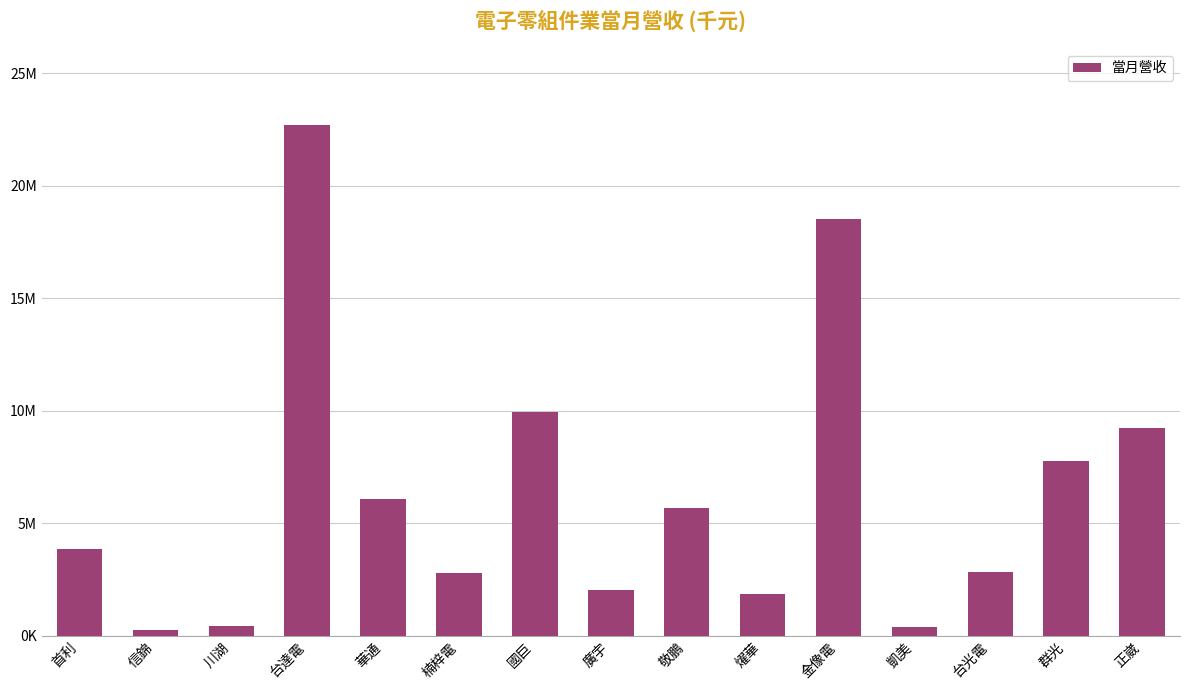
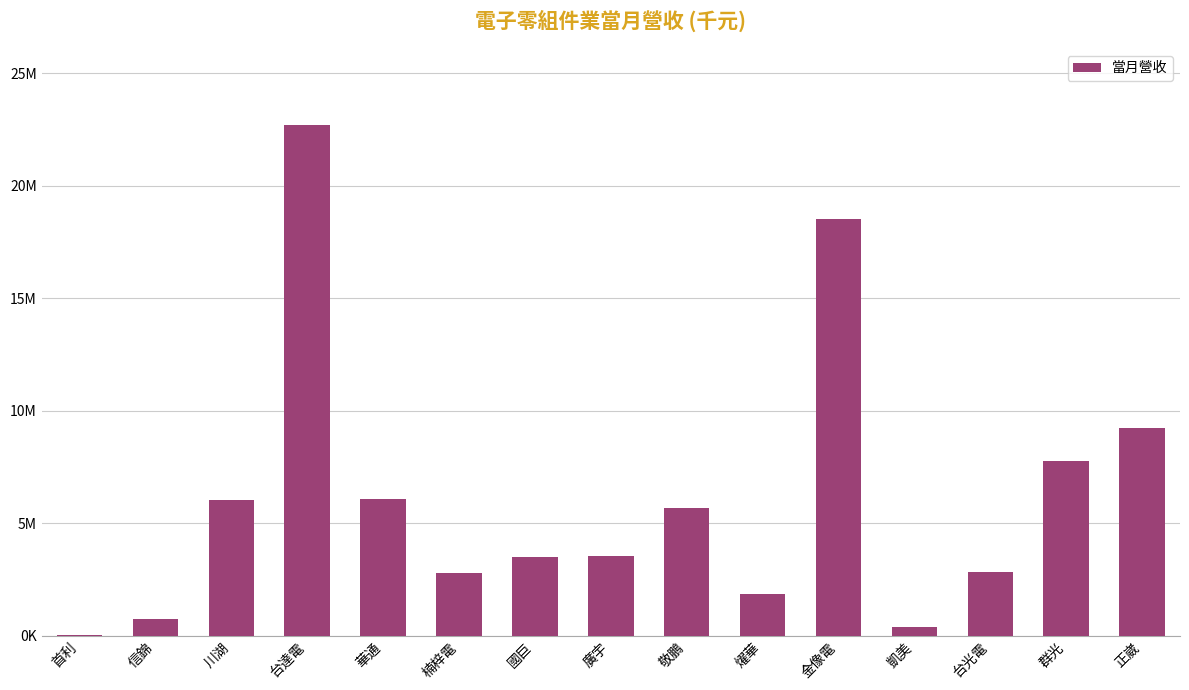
  {
-   "首利": 3800000,
-   "信錦": 300000,
-   "川湖": 400000,
+   "首利": 0,
+   "信錦": 700000,
+   "川湖": 6100000,
    "台達電": 22700000,
    "華通": 6100000,
    "楠梓電": 2800000,
-   "國巨": 10000000,
-   "廣宇": 2000000,
+   "國巨": 3500000,
+   "廣宇": 3500000,
    "敬鵬": 5700000,
    "燿華": 1900000,
    "金像電": 18500000,
    "凱美": 400000,
    "台光電": 2800000,
    "群光": 7800000,
    "正崴": 9300000
  }
